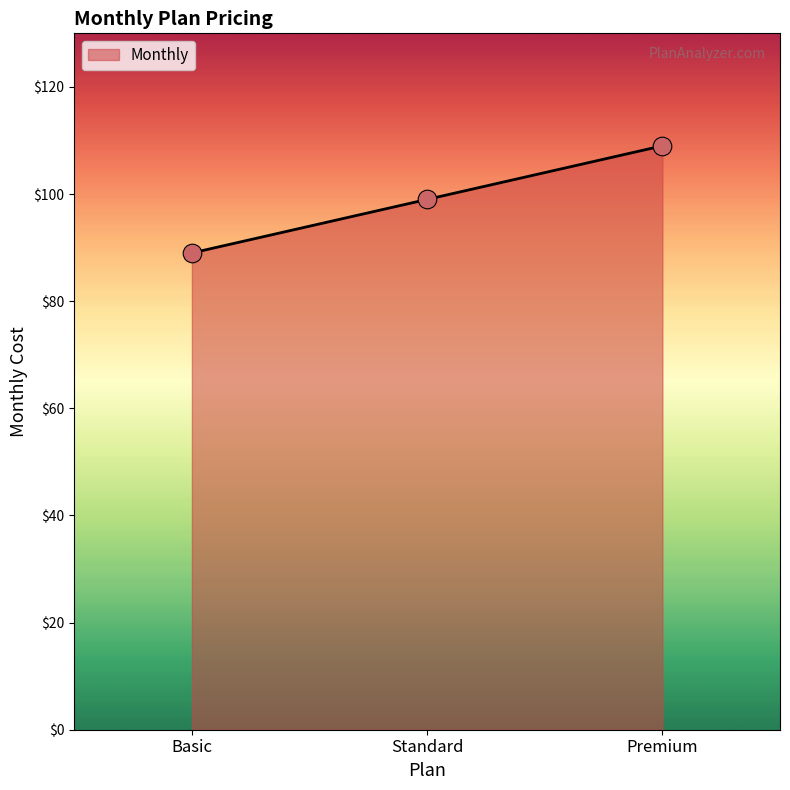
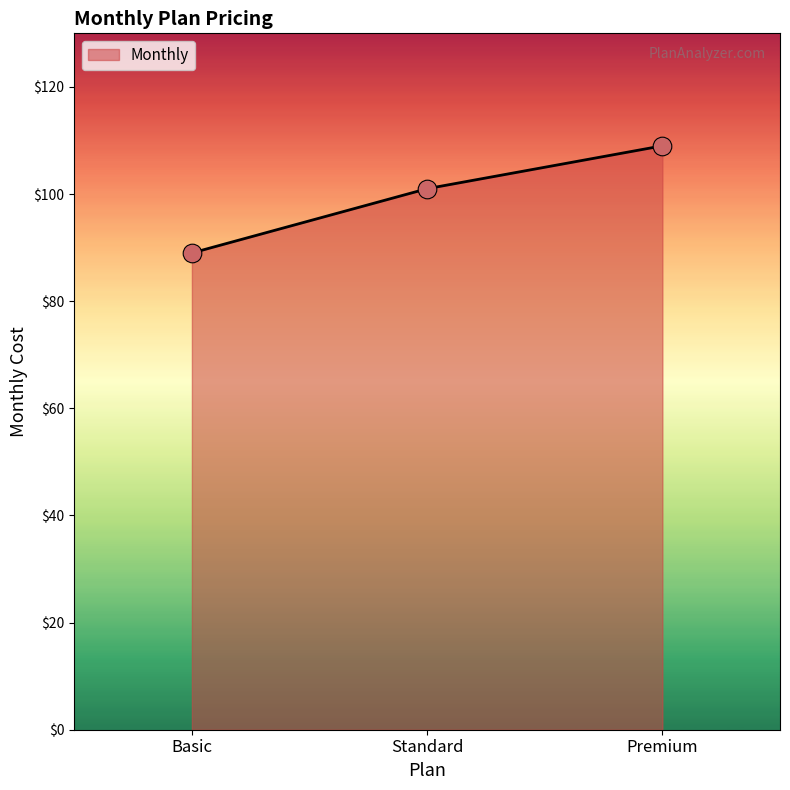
  {
    "Basic": "$89",
-   "Standard": "$99",
+   "Standard": "$101",
    "Premium": "$109"
  }
